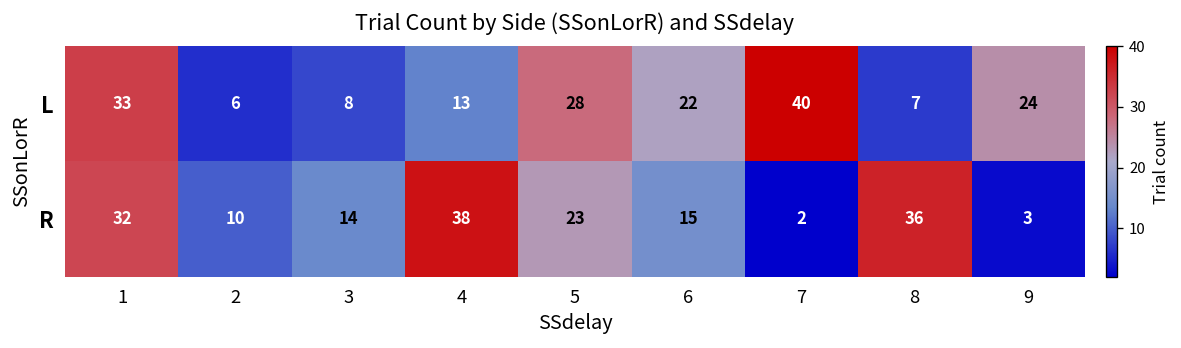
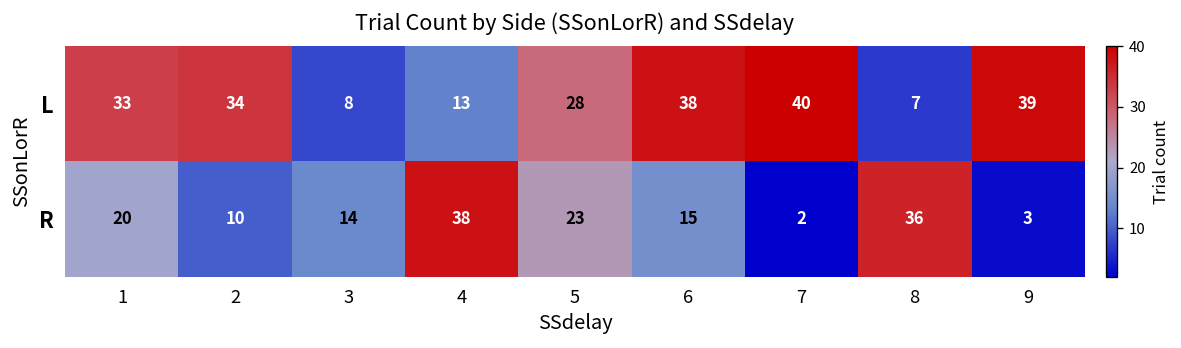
  {
    "L": {
      "1": 33,
-     "2": 6,
+     "2": 34,
      "3": 8,
      "4": 13,
      "5": 28,
-     "6": 22,
+     "6": 38,
      "7": 40,
      "8": 7,
-     "9": 24
+     "9": 39
    },
    "R": {
-     "1": 32,
+     "1": 20,
      "2": 10,
      "3": 14,
      "4": 38,
      "5": 23,
      "6": 15,
      "7": 2,
      "8": 36,
      "9": 3
    }
  }
